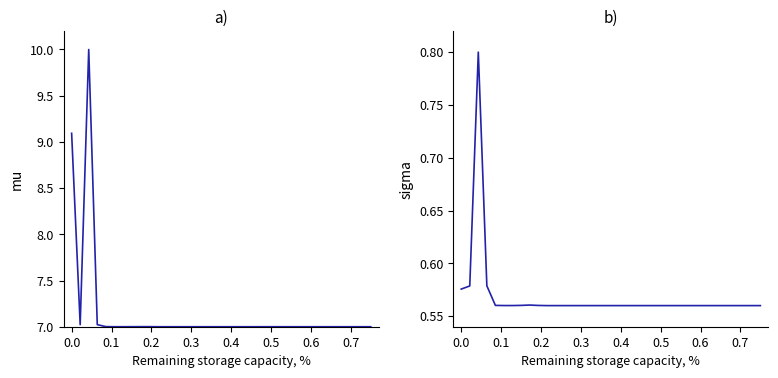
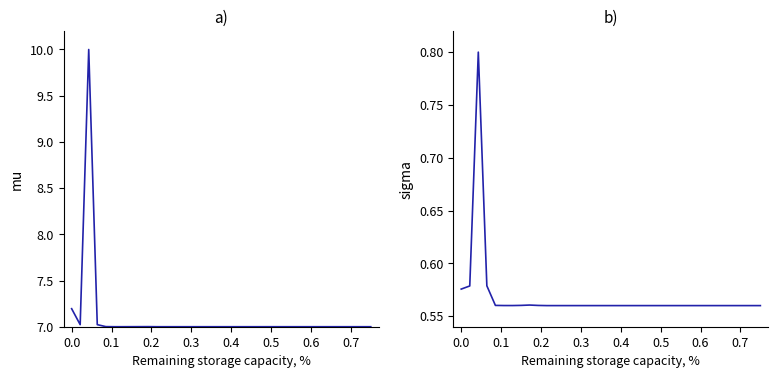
  {
    "a)": {
-     "0.0": 9.1,
+     "0.0": 7.2,
      "0.3": 7.0,
      "0.6": 7.0
    },
    "b)": {
      "0.0": 0.576,
      "0.3": 0.560,
      "0.6": 0.560
    }
  }
